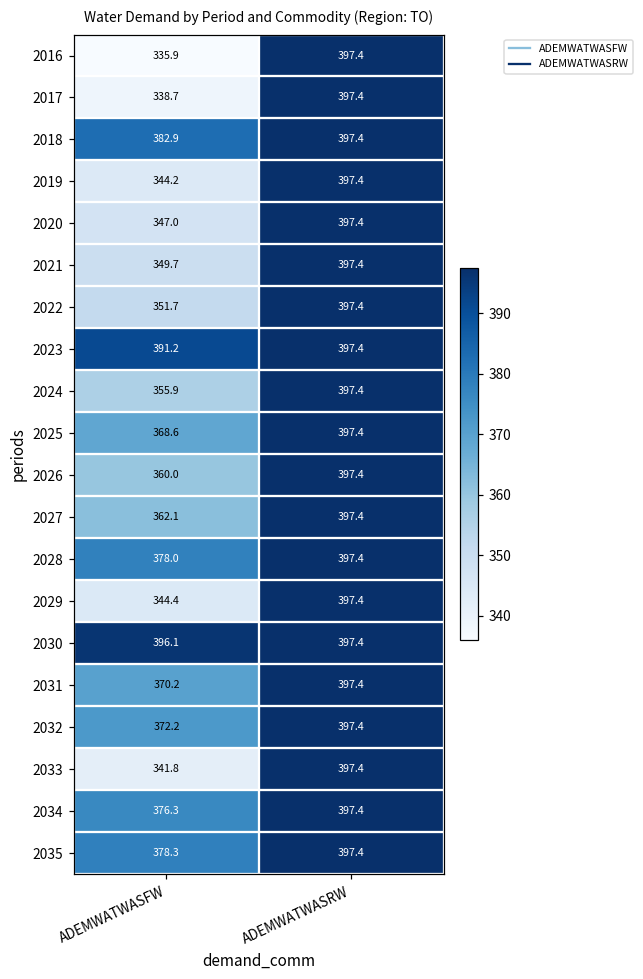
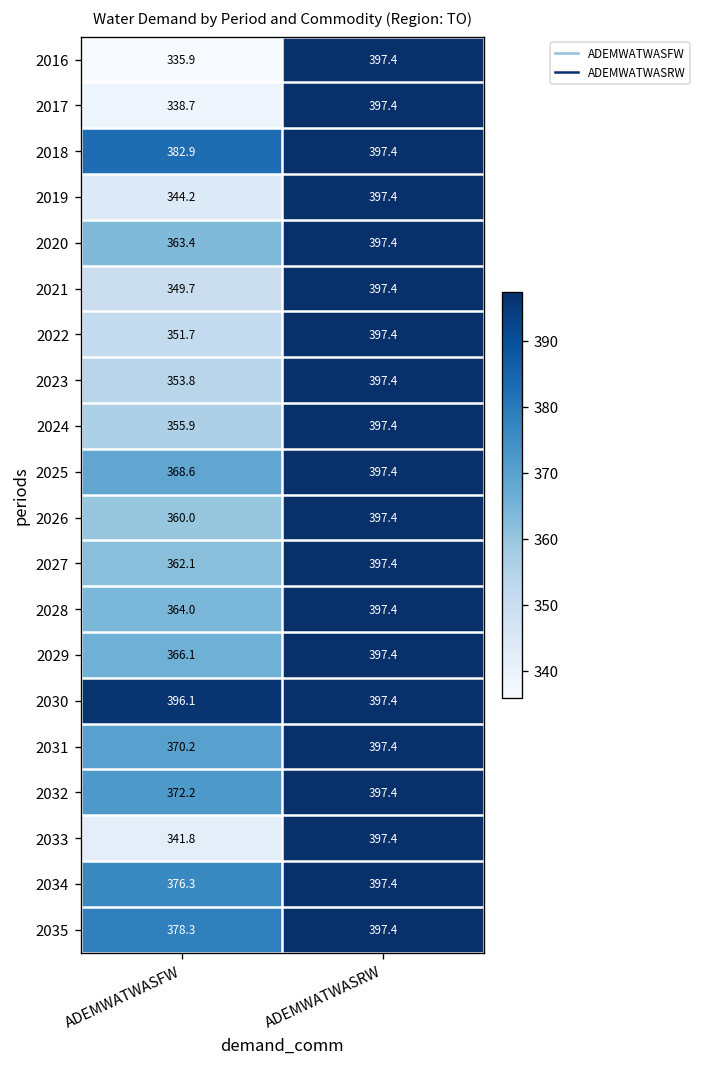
  {
    "2016": {
      "ADEMWATWASFW": 335.9,
      "ADEMWATWASRW": 397.4
    },
    "2017": {
      "ADEMWATWASFW": 338.7,
      "ADEMWATWASRW": 397.4
    },
    "2018": {
      "ADEMWATWASFW": 382.9,
      "ADEMWATWASRW": 397.4
    },
    "2019": {
      "ADEMWATWASFW": 344.2,
      "ADEMWATWASRW": 397.4
    },
    "2020": {
-     "ADEMWATWASFW": 347.0,
+     "ADEMWATWASFW": 363.4,
      "ADEMWATWASRW": 397.4
    },
    "2021": {
      "ADEMWATWASFW": 349.7,
      "ADEMWATWASRW": 397.4
    },
    "2022": {
      "ADEMWATWASFW": 351.7,
      "ADEMWATWASRW": 397.4
    },
    "2023": {
-     "ADEMWATWASFW": 391.2,
+     "ADEMWATWASFW": 353.8,
      "ADEMWATWASRW": 397.4
    },
    "2024": {
      "ADEMWATWASFW": 355.9,
      "ADEMWATWASRW": 397.4
    },
    "2025": {
      "ADEMWATWASFW": 368.6,
      "ADEMWATWASRW": 397.4
    },
    "2026": {
      "ADEMWATWASFW": 360.0,
      "ADEMWATWASRW": 397.4
    },
    "2027": {
      "ADEMWATWASFW": 362.1,
      "ADEMWATWASRW": 397.4
    },
    "2028": {
-     "ADEMWATWASFW": 378.0,
+     "ADEMWATWASFW": 364.0,
      "ADEMWATWASRW": 397.4
    },
    "2029": {
-     "ADEMWATWASFW": 344.4,
+     "ADEMWATWASFW": 366.1,
      "ADEMWATWASRW": 397.4
    },
    "2030": {
      "ADEMWATWASFW": 396.1,
      "ADEMWATWASRW": 397.4
    },
    "2031": {
      "ADEMWATWASFW": 370.2,
      "ADEMWATWASRW": 397.4
    },
    "2032": {
      "ADEMWATWASFW": 372.2,
      "ADEMWATWASRW": 397.4
    },
    "2033": {
      "ADEMWATWASFW": 341.8,
      "ADEMWATWASRW": 397.4
    },
    "2034": {
      "ADEMWATWASFW": 376.3,
      "ADEMWATWASRW": 397.4
    },
    "2035": {
      "ADEMWATWASFW": 378.3,
      "ADEMWATWASRW": 397.4
    }
  }
